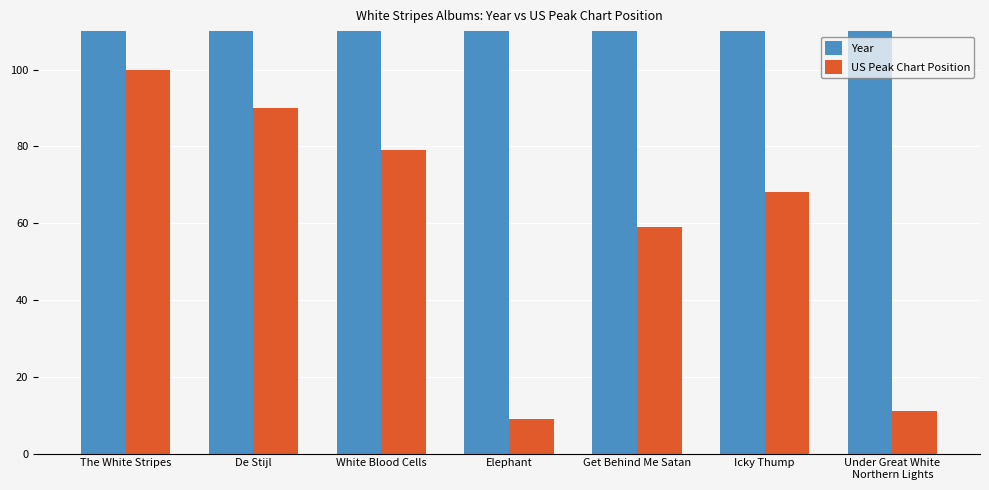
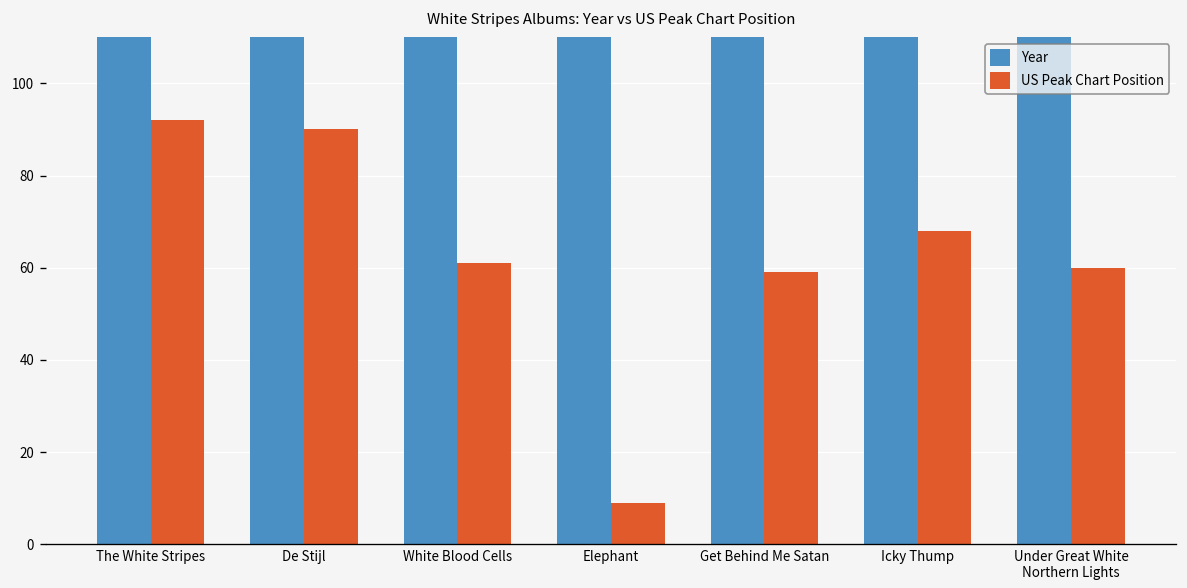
  {
    "US Peak Chart Position": {
-     "The White Stripes": 100,
+     "The White Stripes": 92,
      "De Stijl": 90,
-     "White Blood Cells": 79,
+     "White Blood Cells": 61,
      "Elephant": 9,
      "Get Behind Me Satan": 59,
      "Icky Thump": 68,
-     "Under Great White Northern Lights": 11
+     "Under Great White Northern Lights": 60
    }
  }
